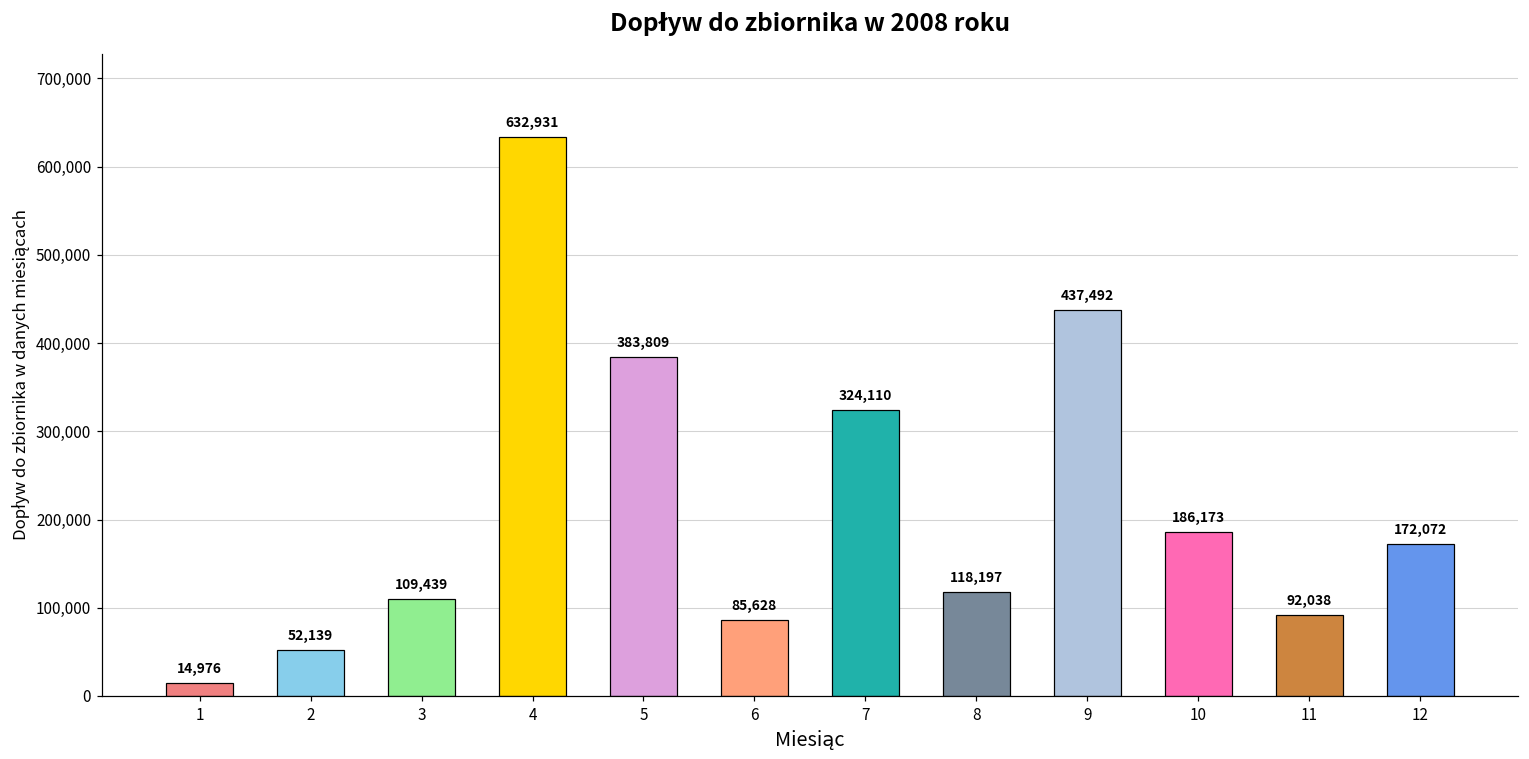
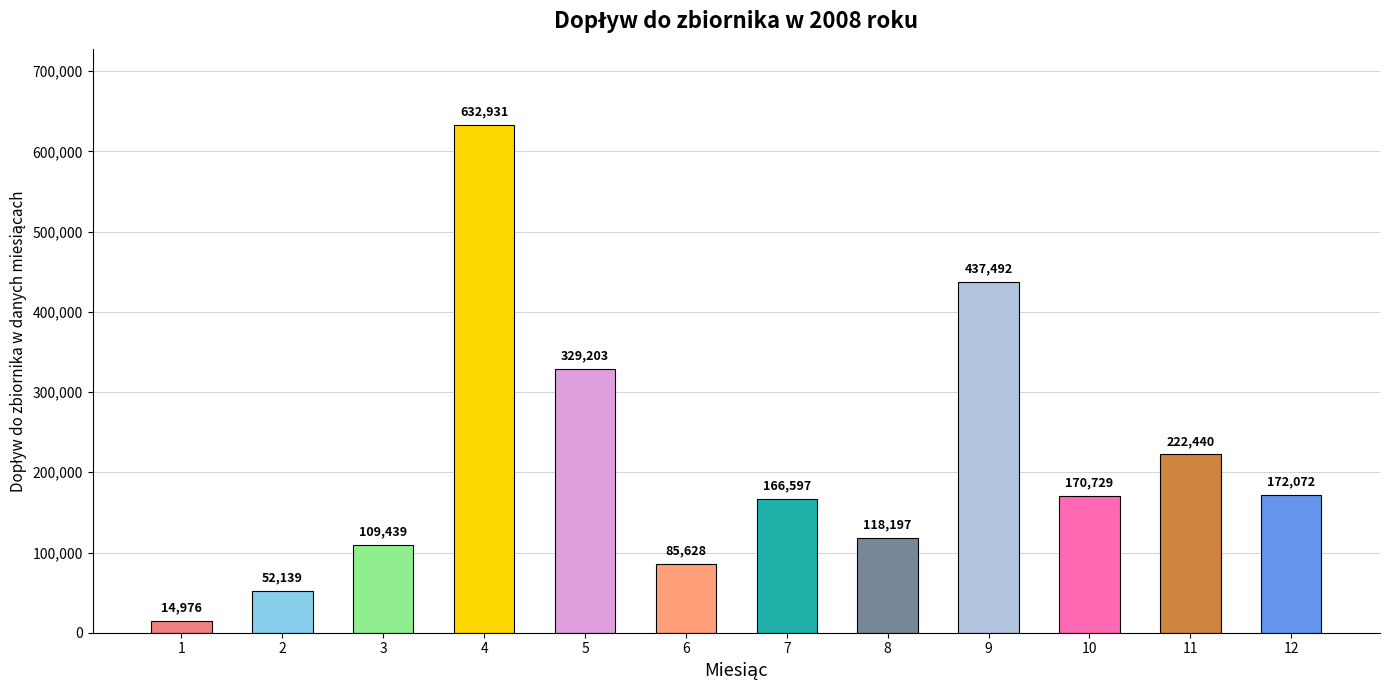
  {
    "1": "14,976",
    "2": "52,139",
    "3": "109,439",
    "4": "632,931",
-   "5": "383,809",
+   "5": "329,203",
    "6": "85,628",
-   "7": "324,110",
+   "7": "166,597",
    "8": "118,197",
    "9": "437,492",
-   "10": "186,173",
-   "11": "92,038",
+   "10": "170,729",
+   "11": "222,440",
    "12": "172,072"
  }
